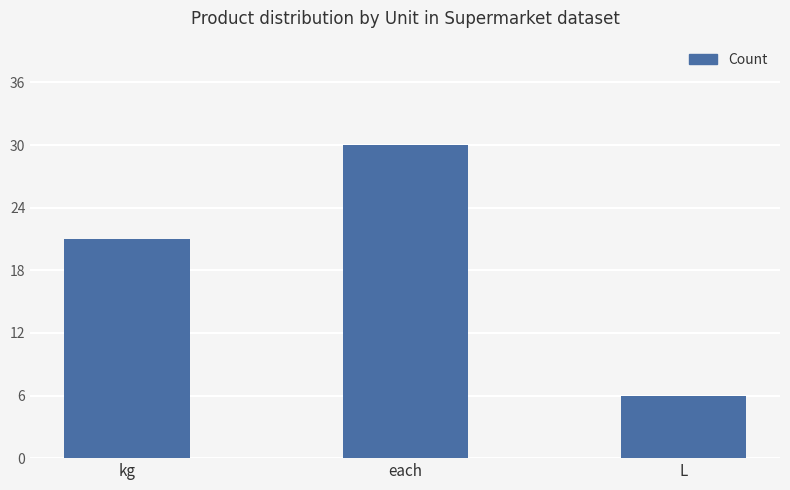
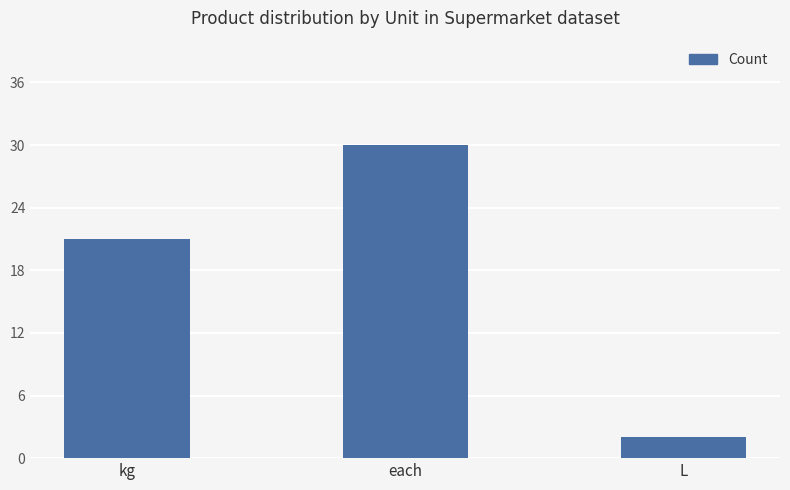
  {
    "kg": 21,
    "each": 30,
-   "L": 6
+   "L": 2
  }
